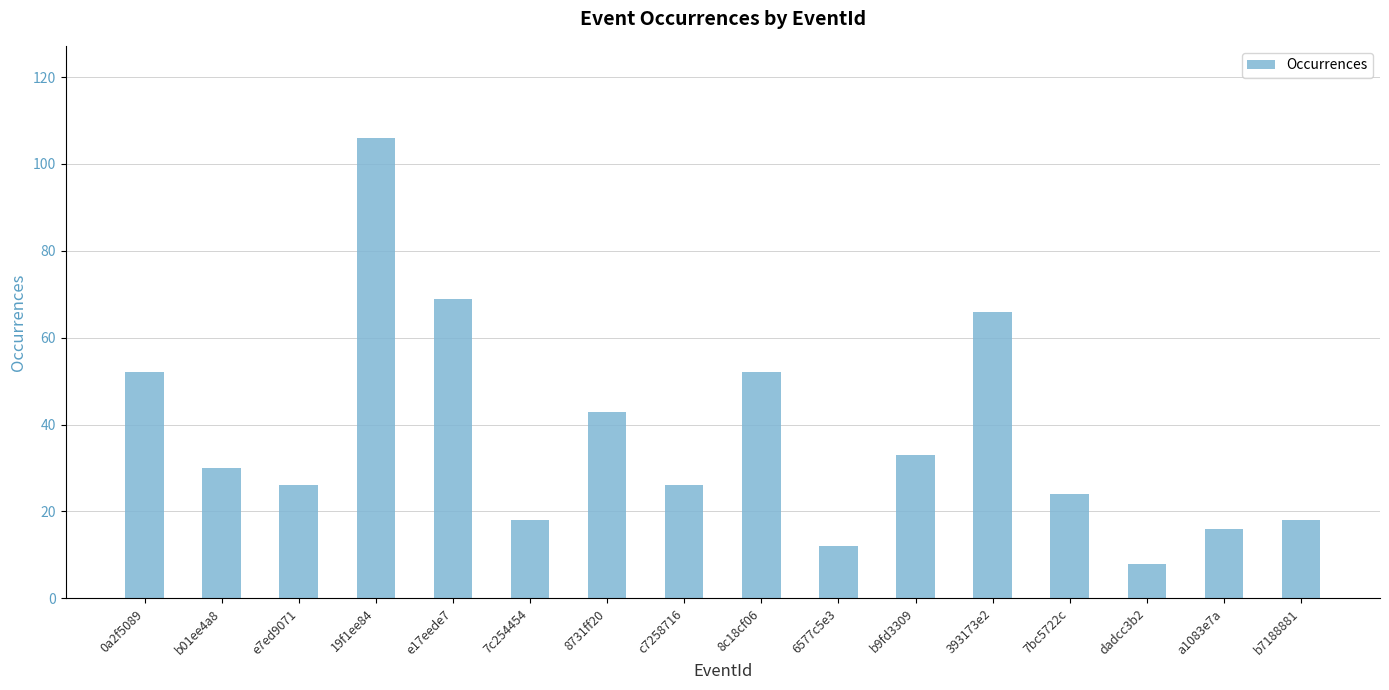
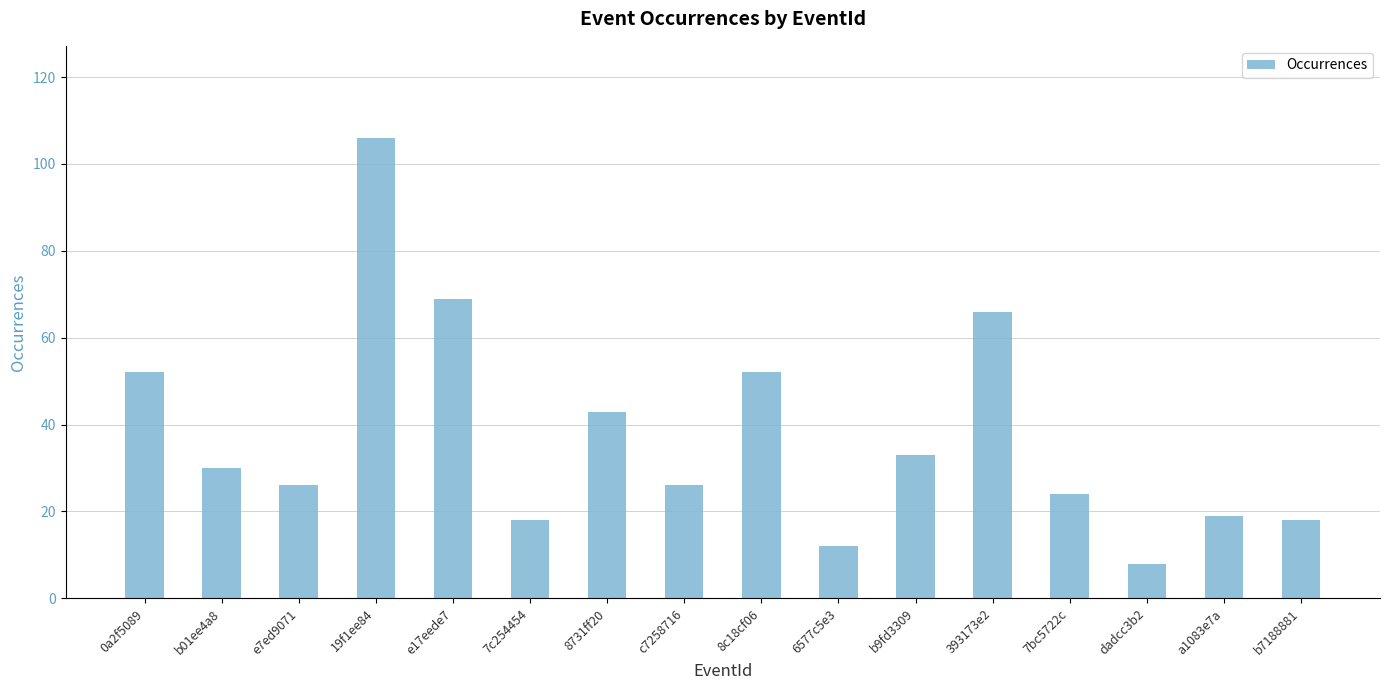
  {
    "0a2f5089": 52,
    "b01ee4a8": 30,
    "e7ed9071": 26,
    "19f1ee84": 106,
    "e17eede7": 69,
    "7c254454": 18,
    "8731ff20": 43,
    "c7258716": 26,
    "8c18cf06": 52,
    "6577c5e3": 12,
    "b9fd3309": 33,
    "393173e2": 66,
    "7bc5722c": 24,
    "dadcc3b2": 8,
-   "a1083e7a": 16,
+   "a1083e7a": 19,
    "b7188881": 18
  }
